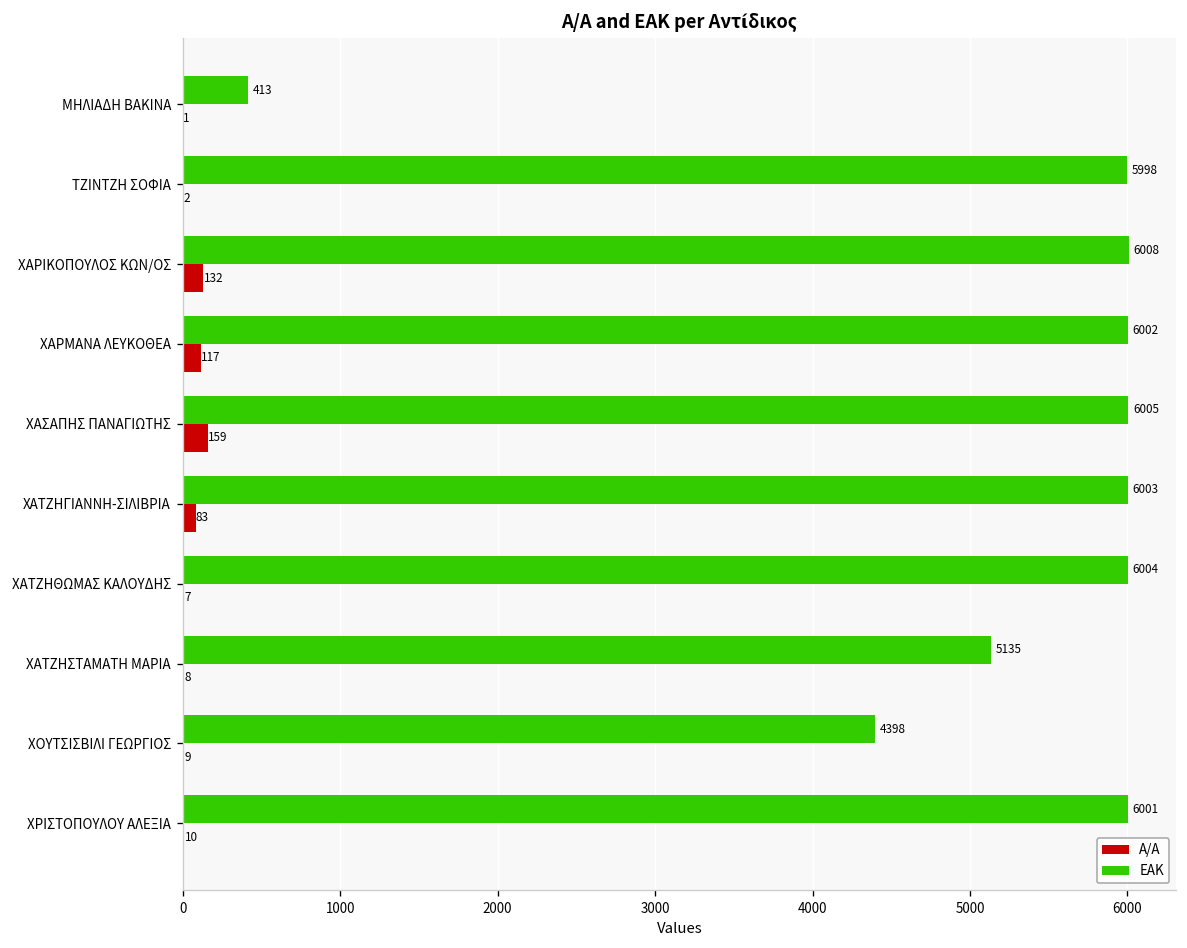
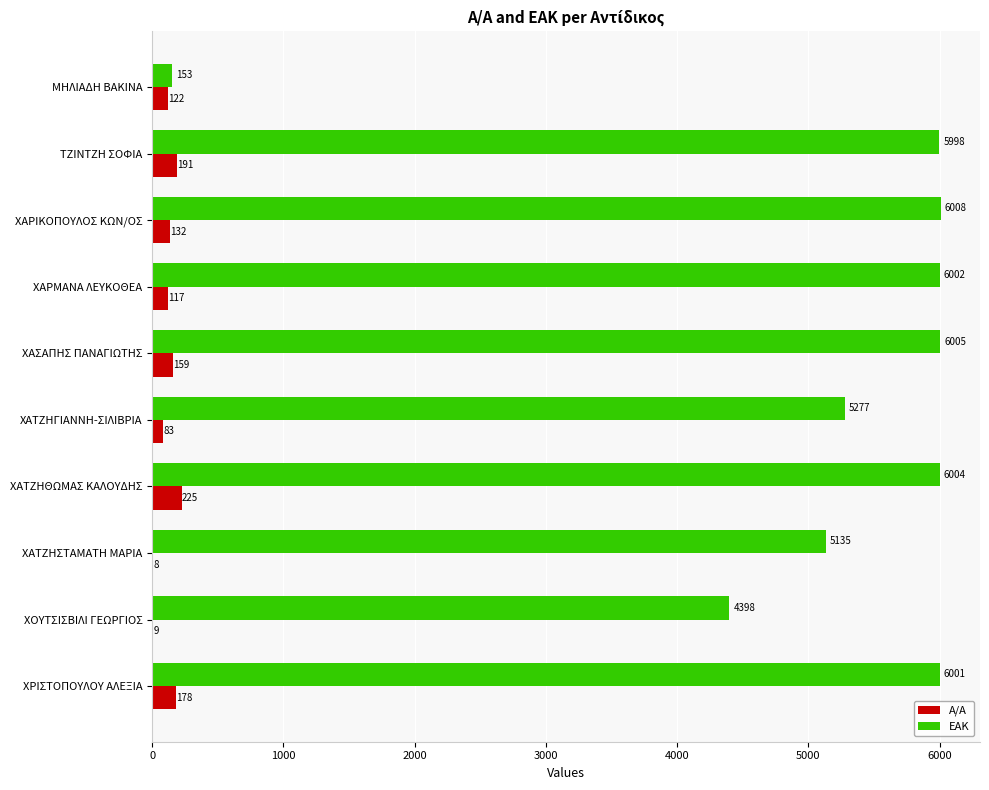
  {
    "A/A": {
-     "ΜΗΛΙΑΔΗ ΒΑΚΙΝΑ": 1,
-     "ΤΖΙΝΤΖΗ ΣΟΦΙΑ": 2,
+     "ΜΗΛΙΑΔΗ ΒΑΚΙΝΑ": 122,
+     "ΤΖΙΝΤΖΗ ΣΟΦΙΑ": 191,
      "ΧΑΡΙΚΟΠΟΥΛΟΣ ΚΩΝ/ΟΣ": 132,
      "ΧΑΡΜΑΝΑ ΛΕΥΚΟΘΕΑ": 117,
      "ΧΑΣΑΠΗΣ ΠΑΝΑΓΙΩΤΗΣ": 159,
      "ΧΑΤΖΗΓΙΑΝΝΗ-ΣΙΛΙΒΡΙΑ": 83,
-     "ΧΑΤΖΗΘΩΜΑΣ ΚΑΛΟΥΔΗΣ": 7,
+     "ΧΑΤΖΗΘΩΜΑΣ ΚΑΛΟΥΔΗΣ": 225,
      "ΧΑΤΖΗΣΤΑΜΑΤΗ ΜΑΡΙΑ": 8,
      "ΧΟΥΤΣΙΣΒΙΛΙ ΓΕΩΡΓΙΟΣ": 9,
-     "ΧΡΙΣΤΟΠΟΥΛΟΥ ΑΛΕΞΙΑ": 10
+     "ΧΡΙΣΤΟΠΟΥΛΟΥ ΑΛΕΞΙΑ": 178
    },
    "ΕΑΚ": {
-     "ΜΗΛΙΑΔΗ ΒΑΚΙΝΑ": 413,
+     "ΜΗΛΙΑΔΗ ΒΑΚΙΝΑ": 153,
      "ΤΖΙΝΤΖΗ ΣΟΦΙΑ": 5998,
      "ΧΑΡΙΚΟΠΟΥΛΟΣ ΚΩΝ/ΟΣ": 6008,
      "ΧΑΡΜΑΝΑ ΛΕΥΚΟΘΕΑ": 6002,
      "ΧΑΣΑΠΗΣ ΠΑΝΑΓΙΩΤΗΣ": 6005,
-     "ΧΑΤΖΗΓΙΑΝΝΗ-ΣΙΛΙΒΡΙΑ": 6003,
+     "ΧΑΤΖΗΓΙΑΝΝΗ-ΣΙΛΙΒΡΙΑ": 5277,
      "ΧΑΤΖΗΘΩΜΑΣ ΚΑΛΟΥΔΗΣ": 6004,
      "ΧΑΤΖΗΣΤΑΜΑΤΗ ΜΑΡΙΑ": 5135,
      "ΧΟΥΤΣΙΣΒΙΛΙ ΓΕΩΡΓΙΟΣ": 4398,
      "ΧΡΙΣΤΟΠΟΥΛΟΥ ΑΛΕΞΙΑ": 6001
    }
  }
